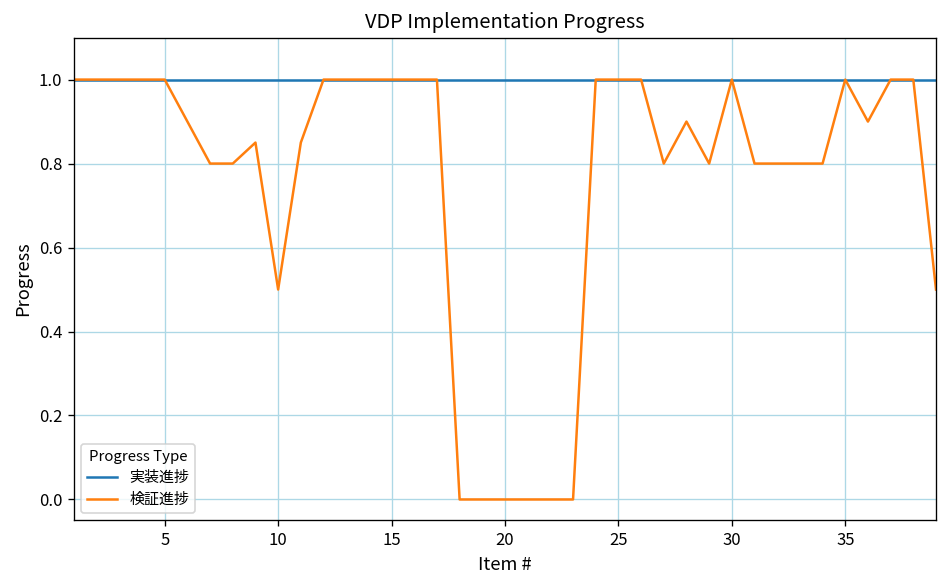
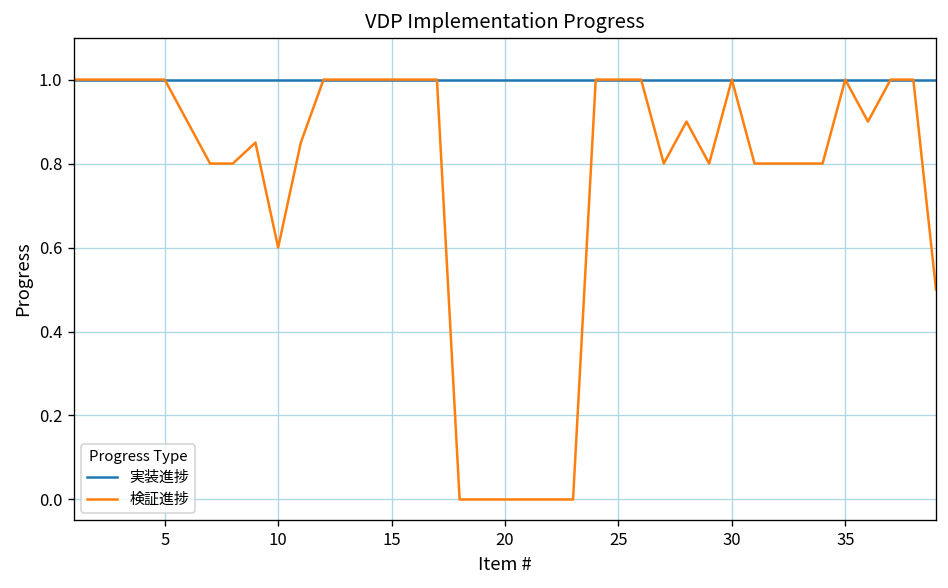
  {
    "実装進捗": {
      "10": 1.0,
      "20": 1.0
    },
    "検証進捗": {
-     "10": 0.5,
+     "10": 0.6,
      "20": 0.0
    }
  }
